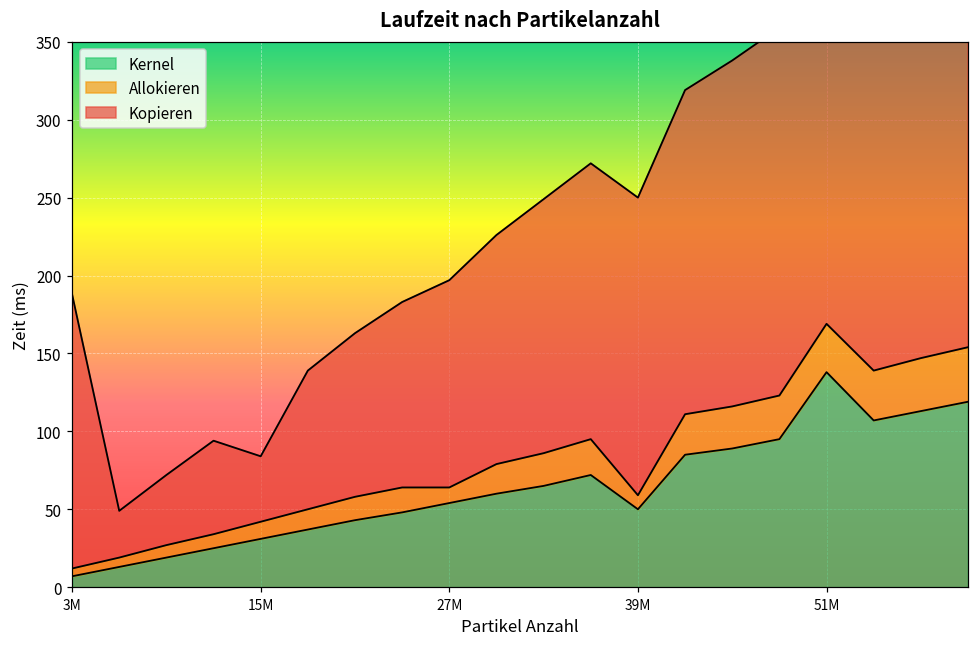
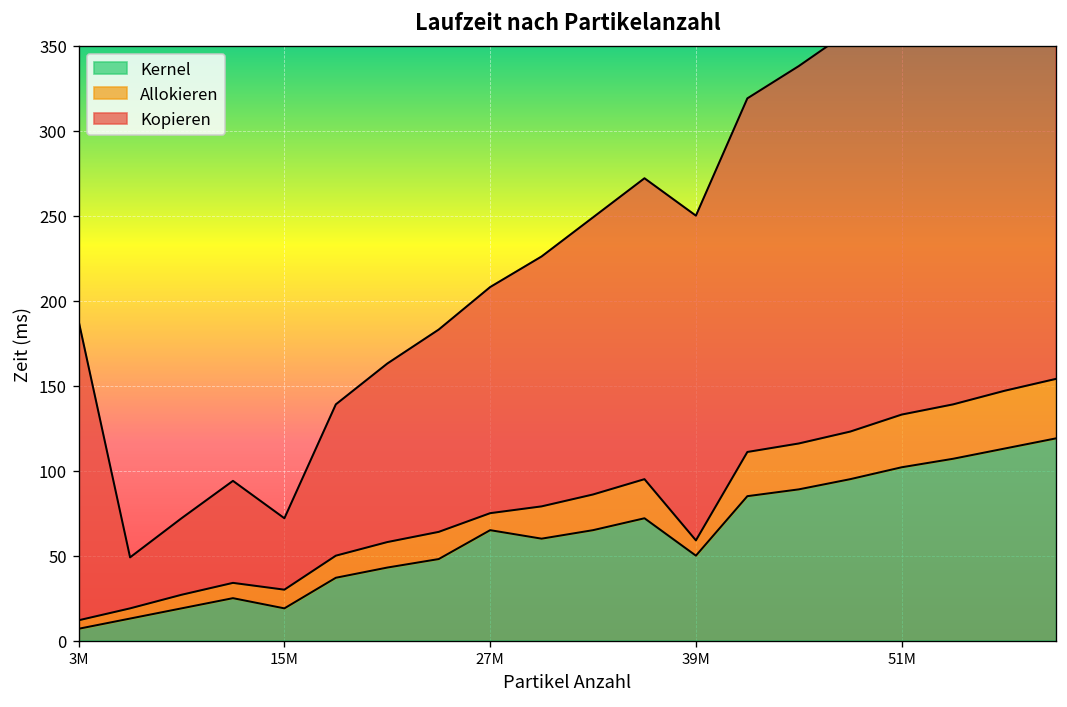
  {
    "Kernel": {
      "3M": 7,
-     "15M": 31,
-     "27M": 54,
+     "15M": 19,
+     "27M": 65,
      "39M": 50,
-     "51M": 138
+     "51M": 102
    },
    "Allokieren": {
      "3M": 5,
      "15M": 11,
      "27M": 10,
      "39M": 9,
      "51M": 31
    },
    "Kopieren": {
      "3M": 176,
      "15M": 42,
      "27M": 133,
      "39M": 191
    }
  }
